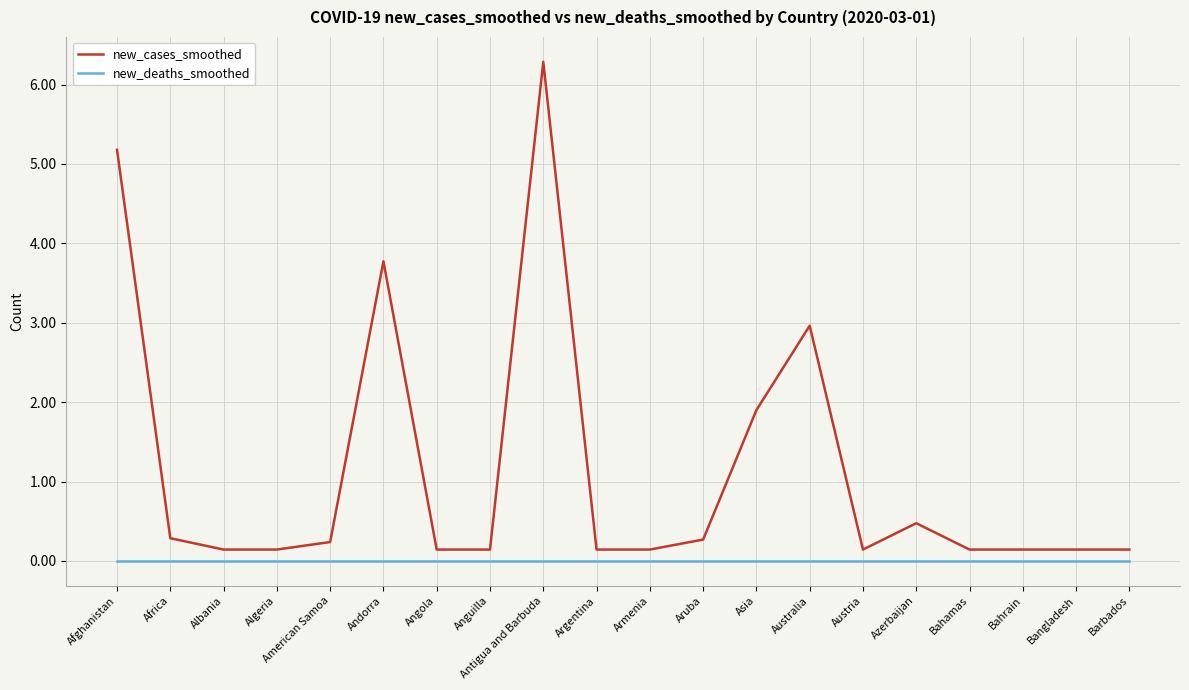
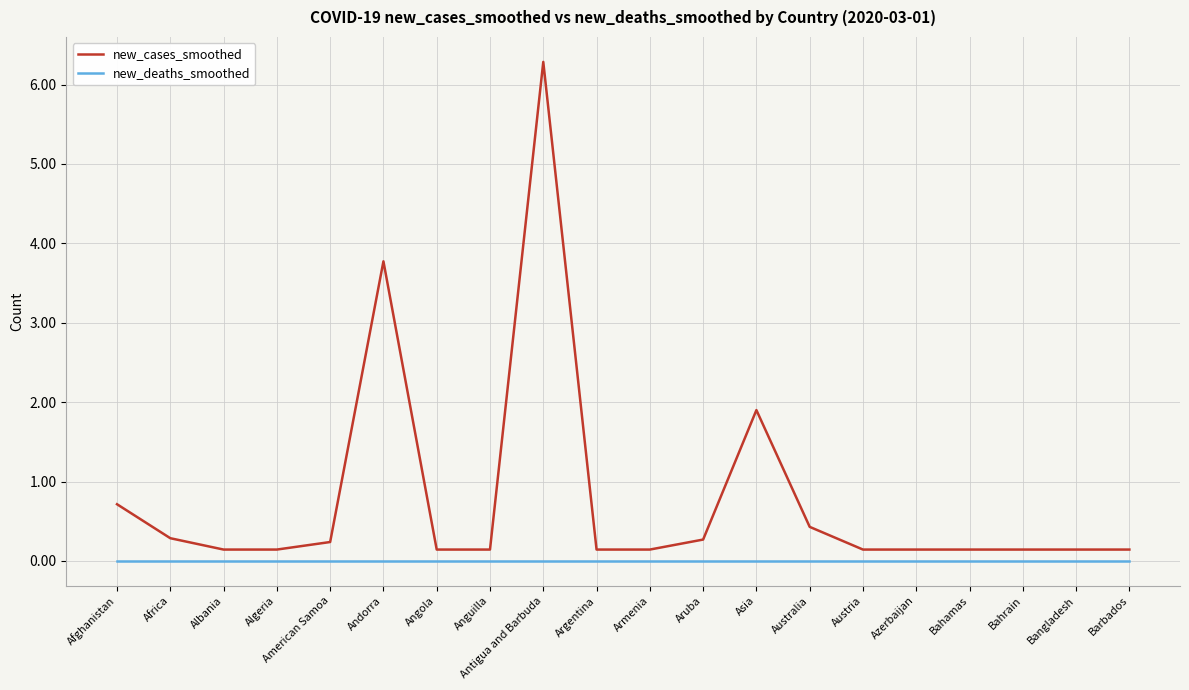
  {
    "new_cases_smoothed": {
-     "Afghanistan": 5.2,
+     "Afghanistan": 0.7,
      "Africa": 0.3,
      "Albania": 0.1,
      "Algeria": 0.1,
      "American Samoa": 0.2,
      "Andorra": 3.8,
      "Angola": 0.1,
      "Anguilla": 0.1,
      "Antigua and Barbuda": 6.3,
      "Argentina": 0.1,
      "Armenia": 0.1,
      "Aruba": 0.3,
      "Asia": 1.9,
-     "Australia": 3.0,
+     "Australia": 0.4,
      "Austria": 0.1,
-     "Azerbaijan": 0.5,
+     "Azerbaijan": 0.1,
      "Bahamas": 0.1,
      "Bahrain": 0.1,
      "Bangladesh": 0.1,
      "Barbados": 0.1
    },
    "new_deaths_smoothed": {
      "Afghanistan": 0.0,
      "Africa": 0.0,
      "Albania": 0.0,
      "Algeria": 0.0,
      "American Samoa": 0.0,
      "Andorra": 0.0,
      "Angola": 0.0,
      "Anguilla": 0.0,
      "Antigua and Barbuda": 0.0,
      "Argentina": 0.0,
      "Armenia": 0.0,
      "Aruba": 0.0,
      "Asia": 0.0,
      "Australia": 0.0,
      "Austria": 0.0,
      "Azerbaijan": 0.0,
      "Bahamas": 0.0,
      "Bahrain": 0.0,
      "Bangladesh": 0.0,
      "Barbados": 0.0
    }
  }
